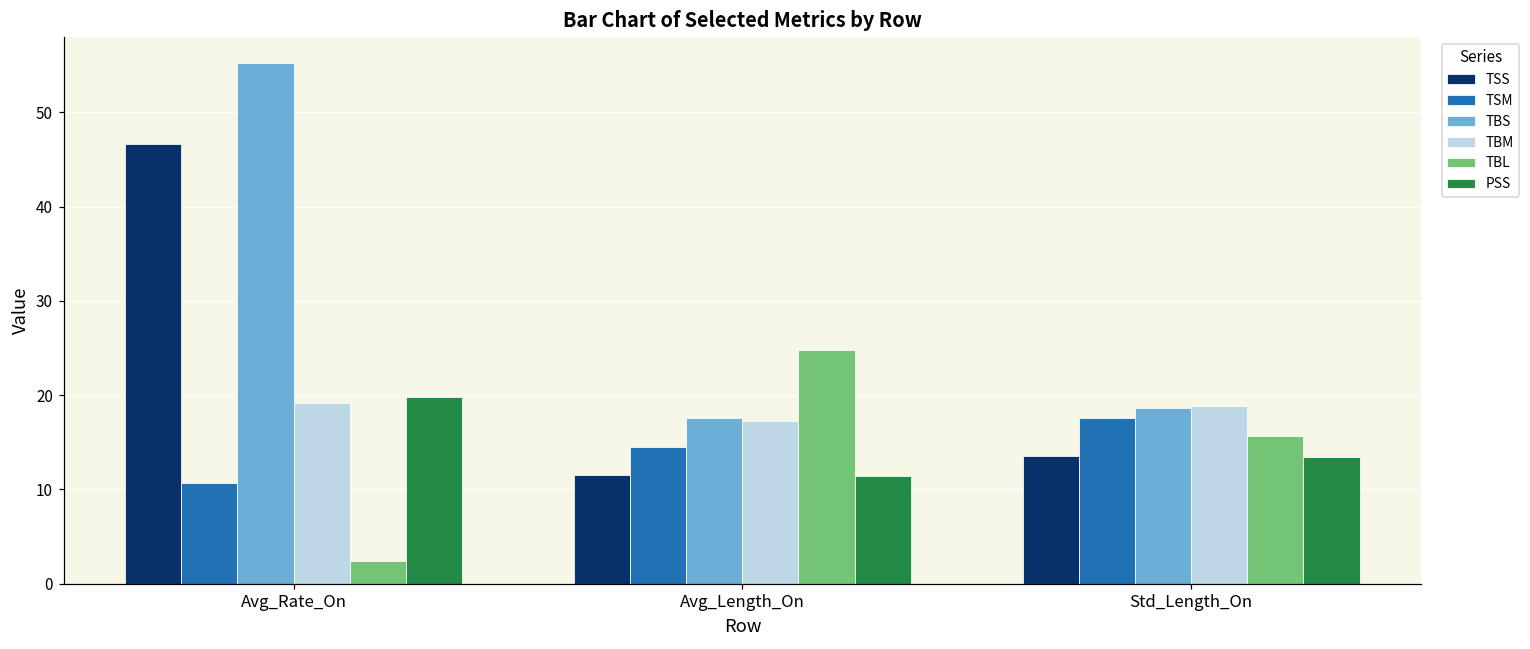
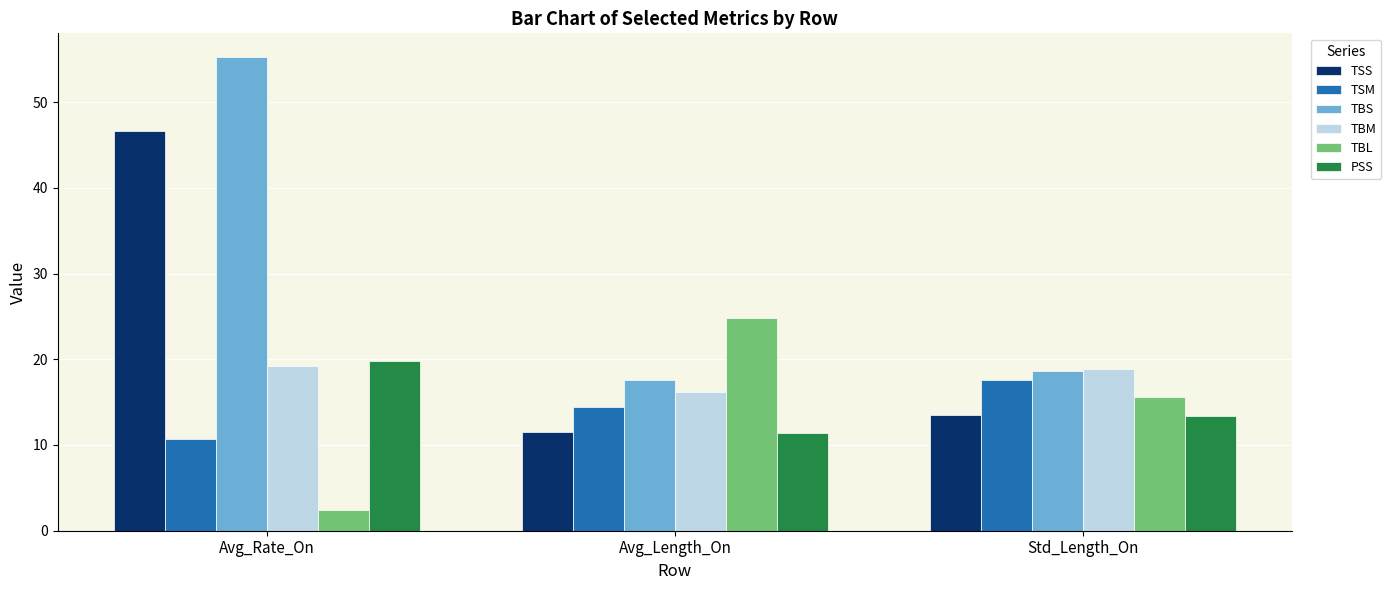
  {
    "TSS": {
      "Avg_Rate_On": 47,
      "Avg_Length_On": 12,
      "Std_Length_On": 14
    },
    "TSM": {
      "Avg_Rate_On": 11,
      "Avg_Length_On": 14,
      "Std_Length_On": 18
    },
    "TBS": {
      "Avg_Rate_On": 55,
      "Avg_Length_On": 18,
      "Std_Length_On": 19
    },
    "TBM": {
      "Avg_Rate_On": 19,
-     "Avg_Length_On": 17,
+     "Avg_Length_On": 16,
      "Std_Length_On": 19
    },
    "TBL": {
      "Avg_Rate_On": 2,
      "Avg_Length_On": 25,
      "Std_Length_On": 16
    },
    "PSS": {
      "Avg_Rate_On": 20,
      "Avg_Length_On": 11,
      "Std_Length_On": 13
    }
  }
